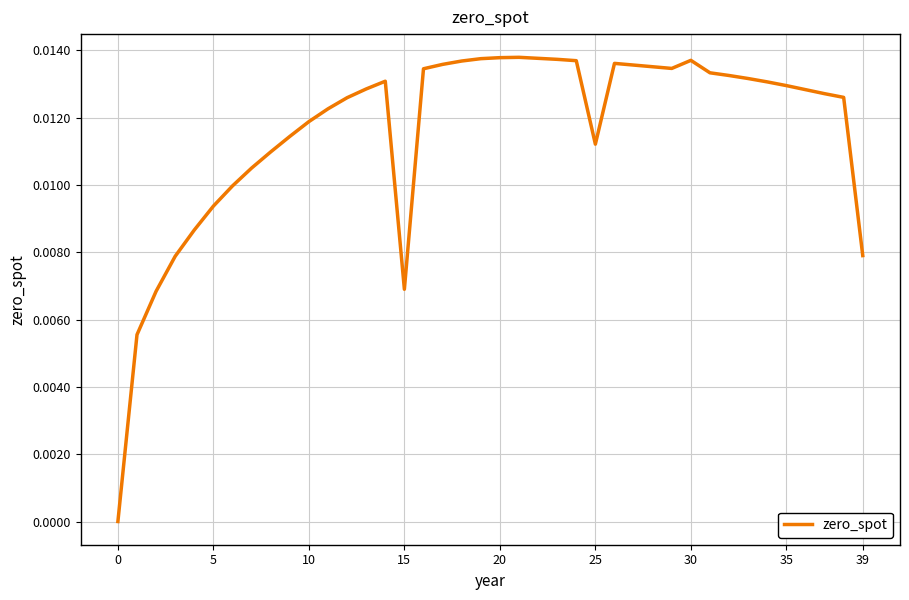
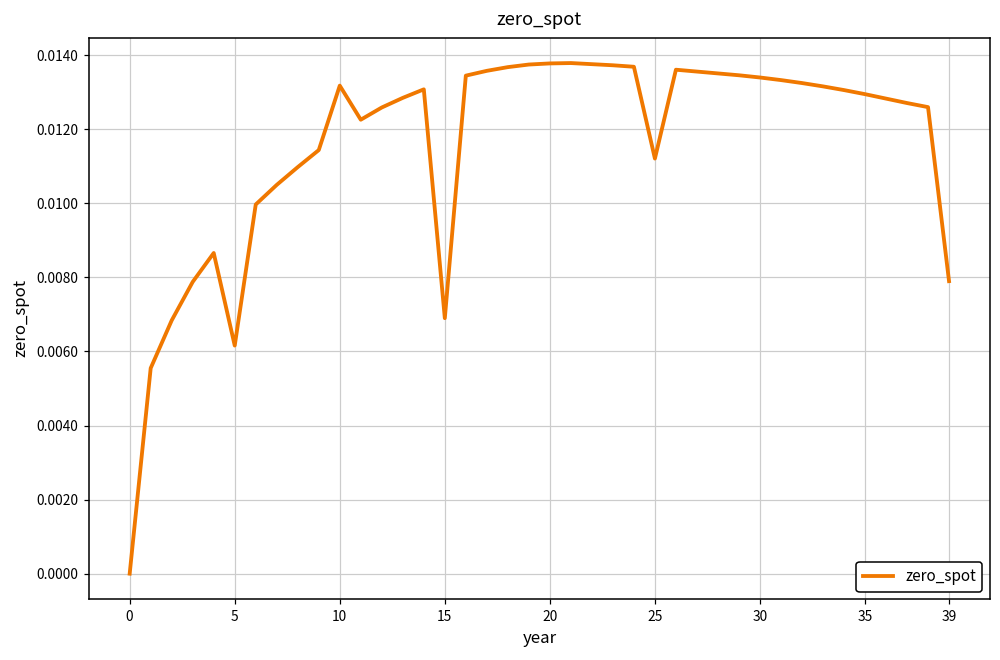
  {
    "0": 0.0000,
-   "5": 0.0094,
-   "10": 0.0119,
+   "5": 0.0062,
+   "10": 0.0132,
    "15": 0.0069,
    "20": 0.0138,
    "25": 0.0112,
-   "30": 0.0137,
+   "30": 0.0134,
    "35": 0.0130,
    "39": 0.0079
  }
